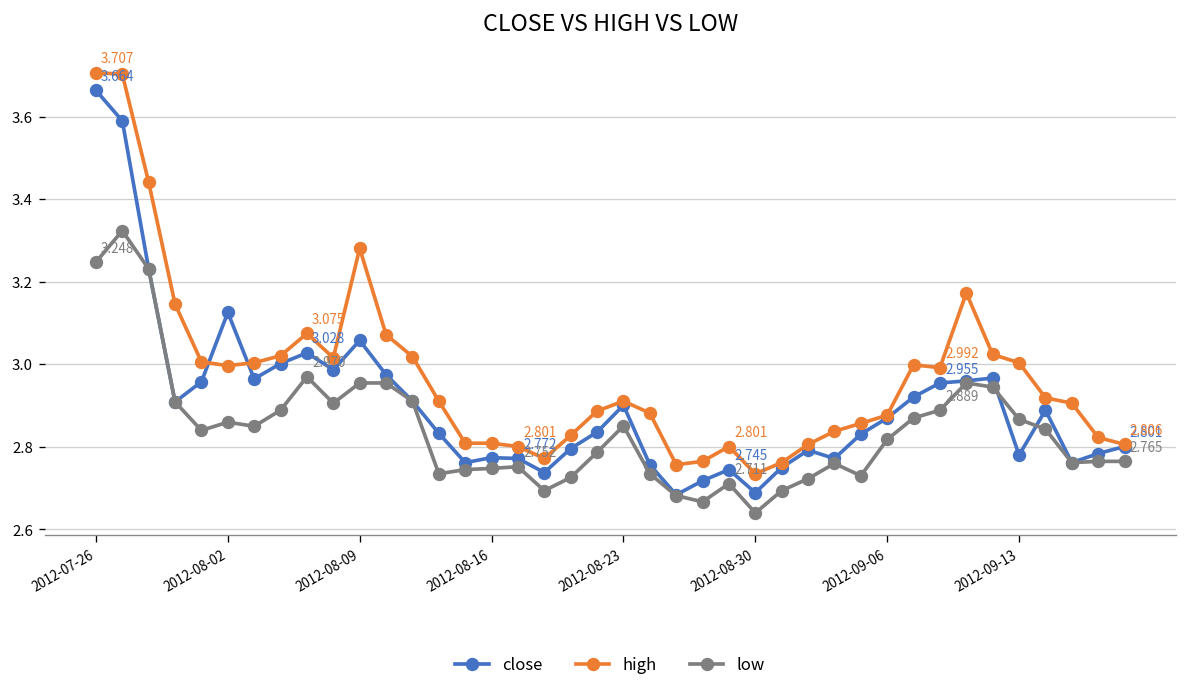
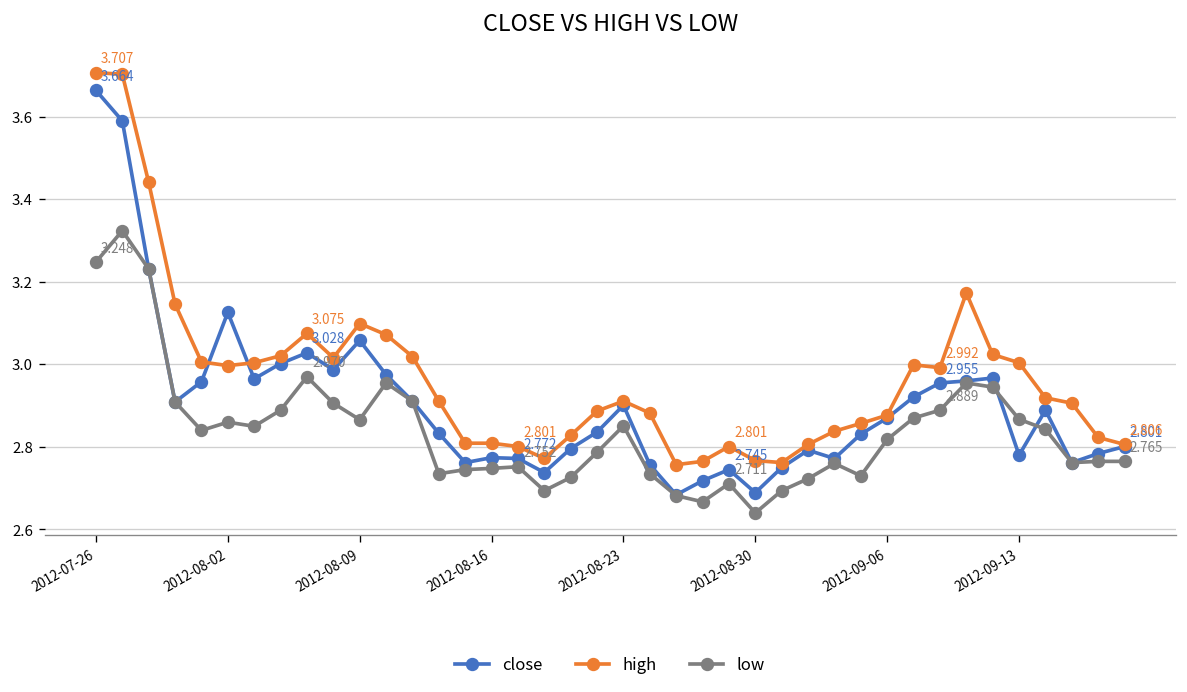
  {
    "close": {
      "2012-08-02": 3.13,
      "2012-08-09": 3.06,
      "2012-08-16": 2.77,
      "2012-08-23": 2.90,
      "2012-08-30": 2.69,
      "2012-09-13": 2.78
    },
    "high": {
      "2012-08-02": 3.00,
-     "2012-08-09": 3.28,
+     "2012-08-09": 3.10,
      "2012-08-16": 2.81,
      "2012-08-23": 2.91,
-     "2012-08-30": 2.74,
+     "2012-08-30": 2.77,
      "2012-09-13": 3.00
    },
    "low": {
      "2012-08-02": 2.86,
-     "2012-08-09": 2.96,
+     "2012-08-09": 2.87,
      "2012-08-16": 2.75,
      "2012-08-23": 2.85,
      "2012-08-30": 2.64,
      "2012-09-06": 2.82,
      "2012-09-13": 2.87
    }
  }
